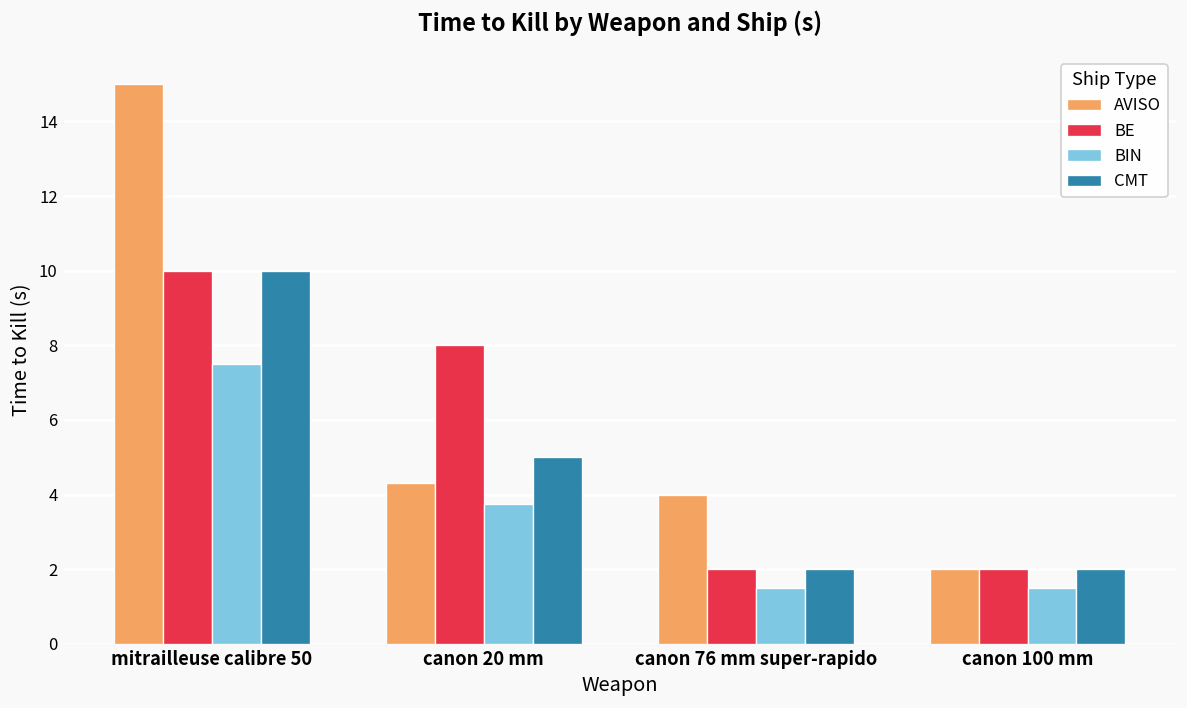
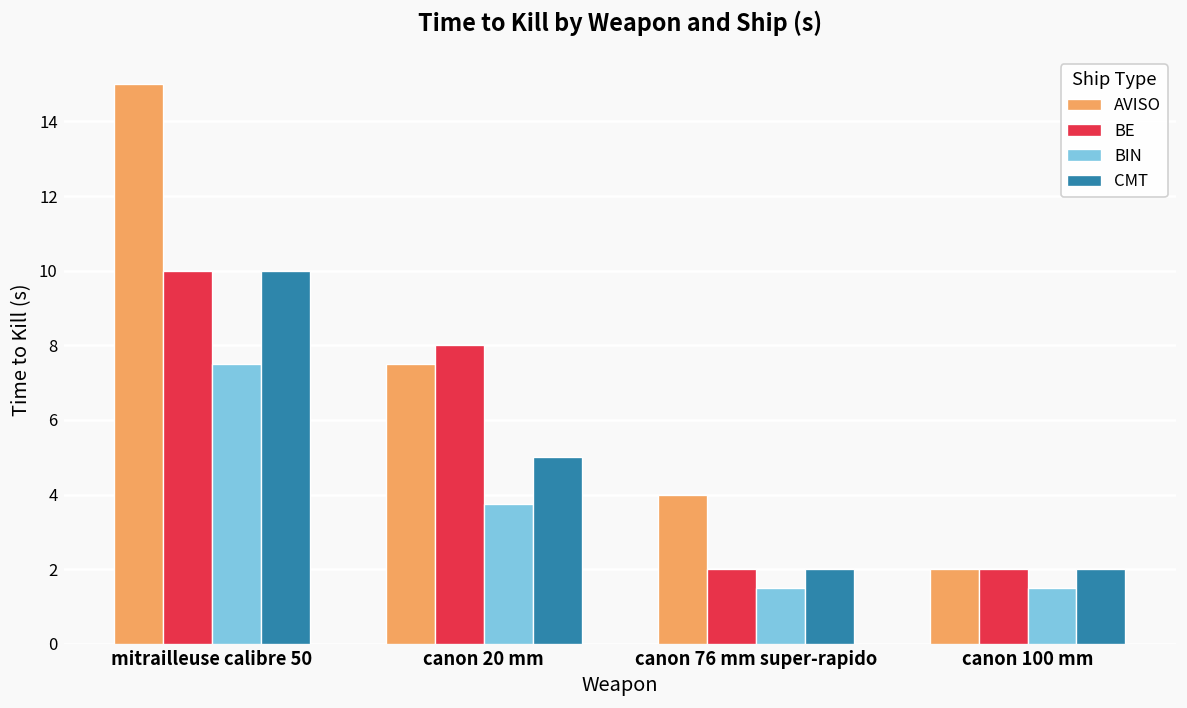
  {
    "AVISO": {
      "mitrailleuse calibre 50": 15.0,
-     "canon 20 mm": 4.3,
+     "canon 20 mm": 7.5,
      "canon 76 mm super-rapido": 4.0,
      "canon 100 mm": 2.0
    },
    "BE": {
      "mitrailleuse calibre 50": 10.0,
      "canon 20 mm": 8.0,
      "canon 76 mm super-rapido": 2.0,
      "canon 100 mm": 2.0
    },
    "BIN": {
      "mitrailleuse calibre 50": 7.5,
      "canon 20 mm": 3.8,
      "canon 76 mm super-rapido": 1.5,
      "canon 100 mm": 1.5
    },
    "CMT": {
      "mitrailleuse calibre 50": 10.0,
      "canon 20 mm": 5.0,
      "canon 76 mm super-rapido": 2.0,
      "canon 100 mm": 2.0
    }
  }
